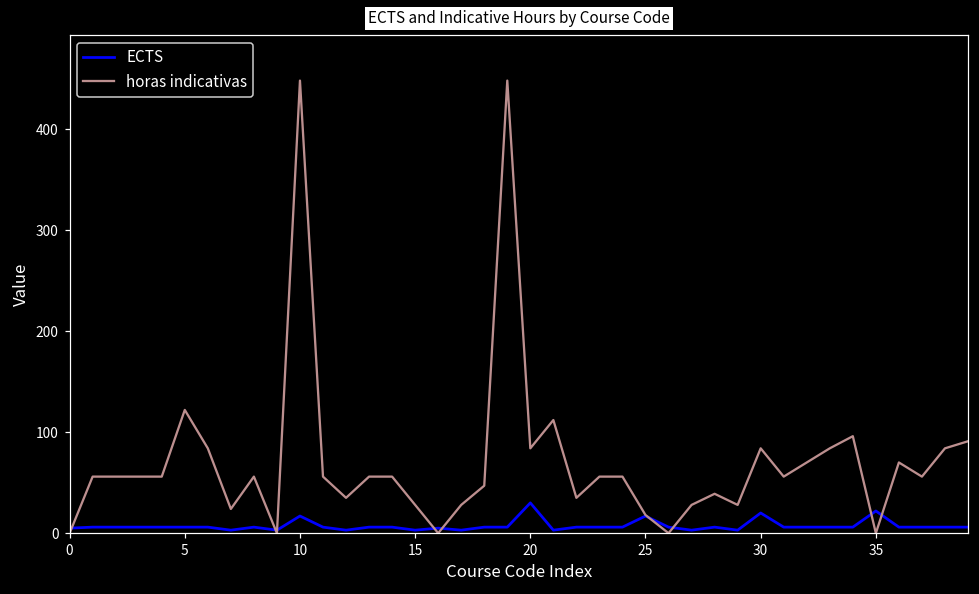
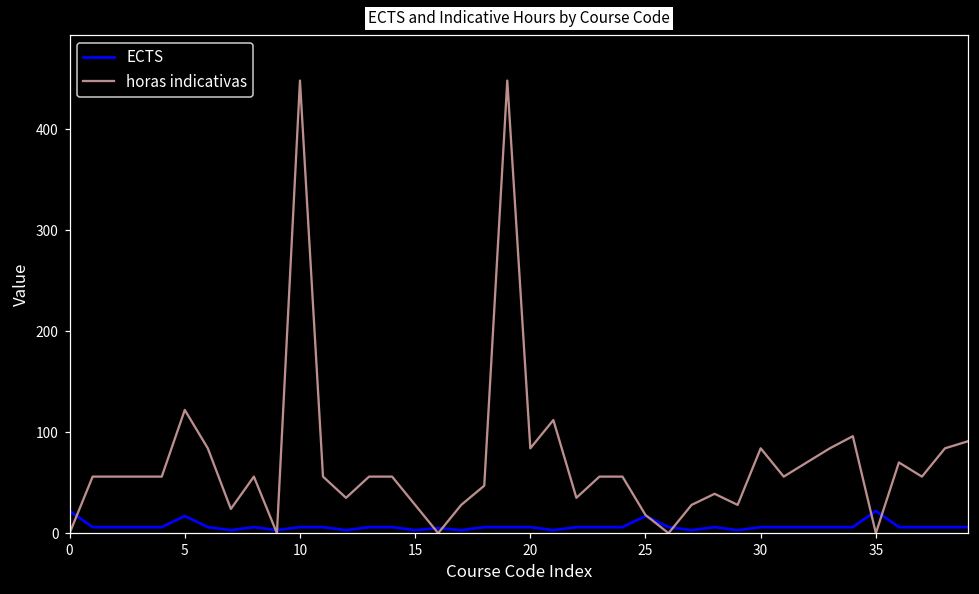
  {
    "ECTS": {
-     "0": 10,
-     "5": 10,
-     "10": 20,
+     "0": 20,
+     "5": 20,
+     "10": 10,
      "15": 0,
-     "20": 30,
-     "30": 20,
+     "20": 10,
+     "30": 10,
      "35": 20
    },
    "horas indicativas": {
      "0": 0,
      "5": 120,
      "10": 450,
      "15": 30,
      "20": 80,
      "30": 80,
      "35": 0
    }
  }
